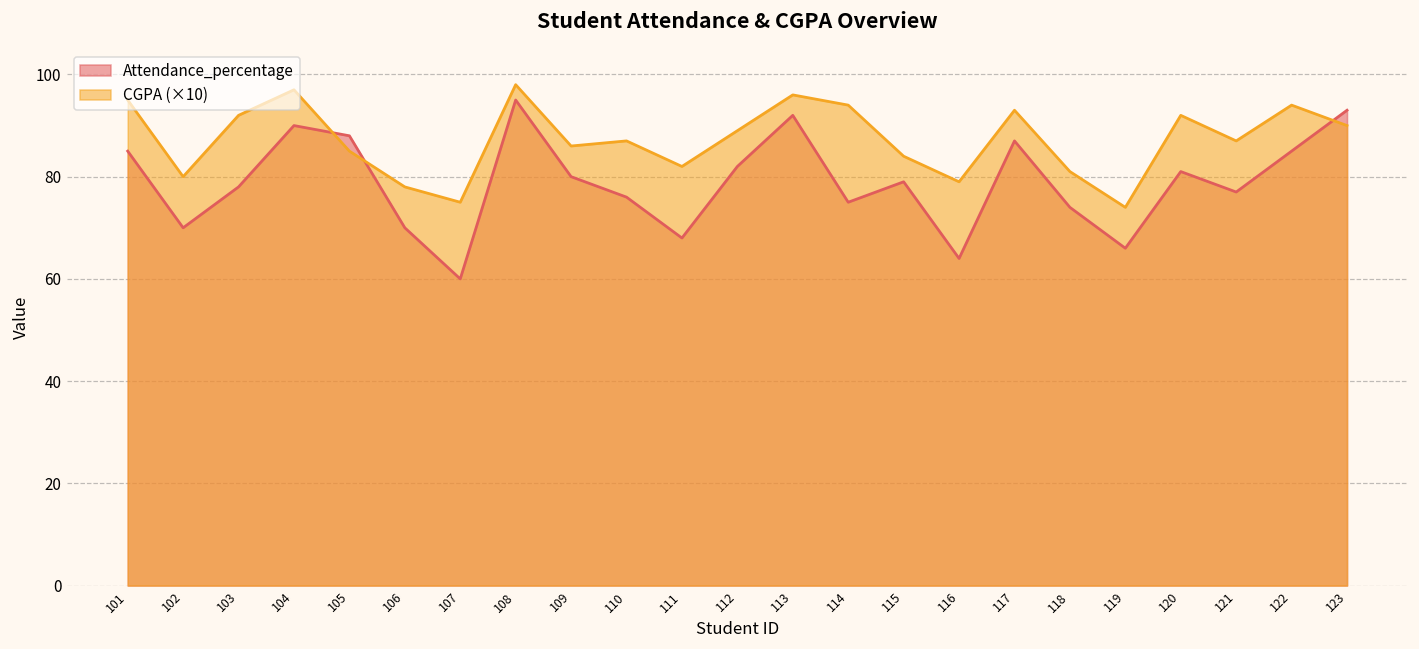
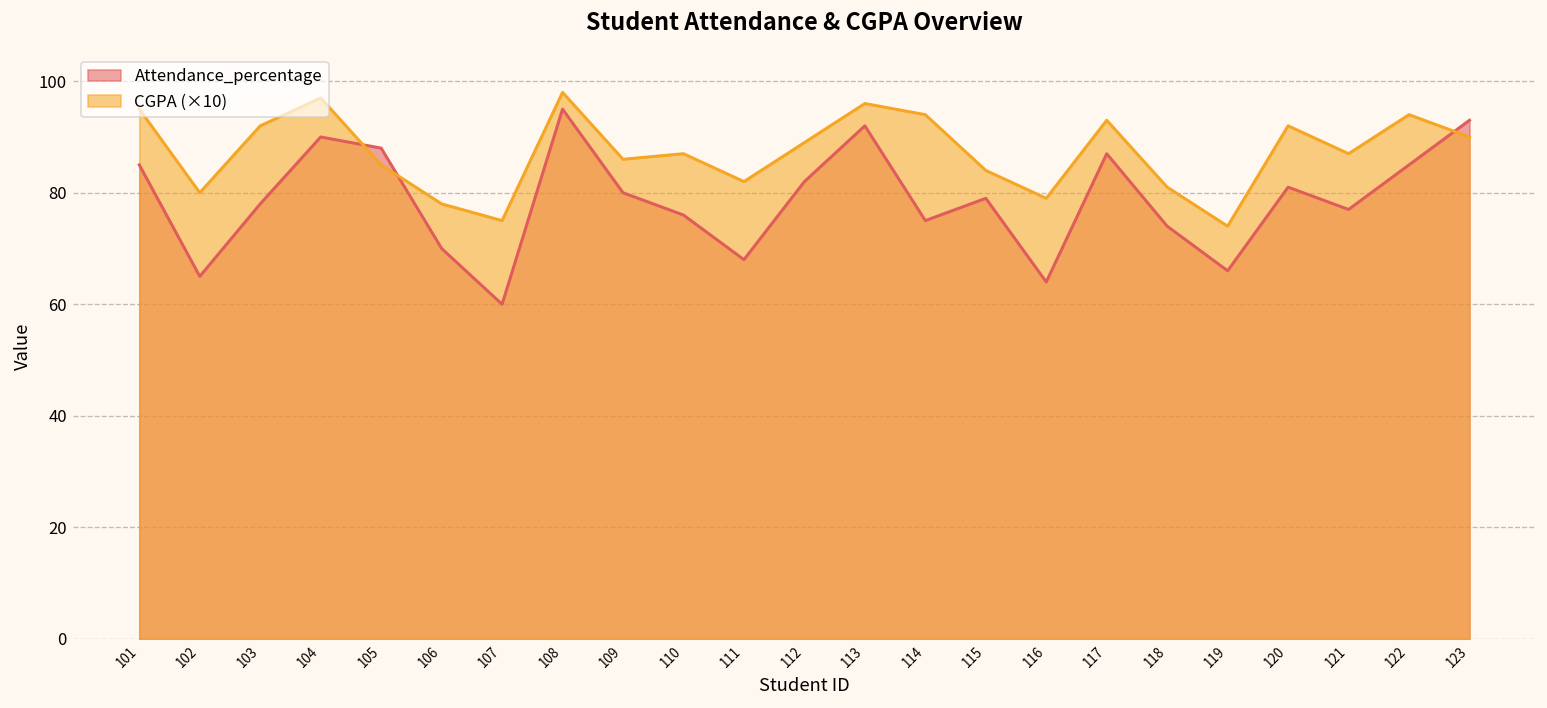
  {
    "Attendance_percentage": {
      "101": 85,
-     "102": 70,
+     "102": 65,
      "103": 78,
      "104": 90,
      "105": 88,
      "106": 70,
      "107": 60,
      "108": 95,
      "109": 80,
      "110": 76,
      "111": 68,
      "112": 82,
      "113": 92,
      "114": 75,
      "115": 79,
      "116": 64,
      "117": 87,
      "118": 74,
      "119": 66,
      "120": 81,
      "121": 77,
      "122": 85,
      "123": 93
    },
    "CGPA (×10)": {
      "102": 80,
      "103": 92,
      "105": 85,
      "106": 78,
      "107": 75,
      "108": 98,
      "109": 86,
      "110": 87,
      "111": 82,
      "112": 89,
      "113": 96,
      "114": 94,
      "115": 84,
      "116": 79,
      "117": 93,
      "118": 81,
      "119": 74,
      "120": 92,
      "121": 87,
      "122": 94,
      "123": 90
    }
  }
